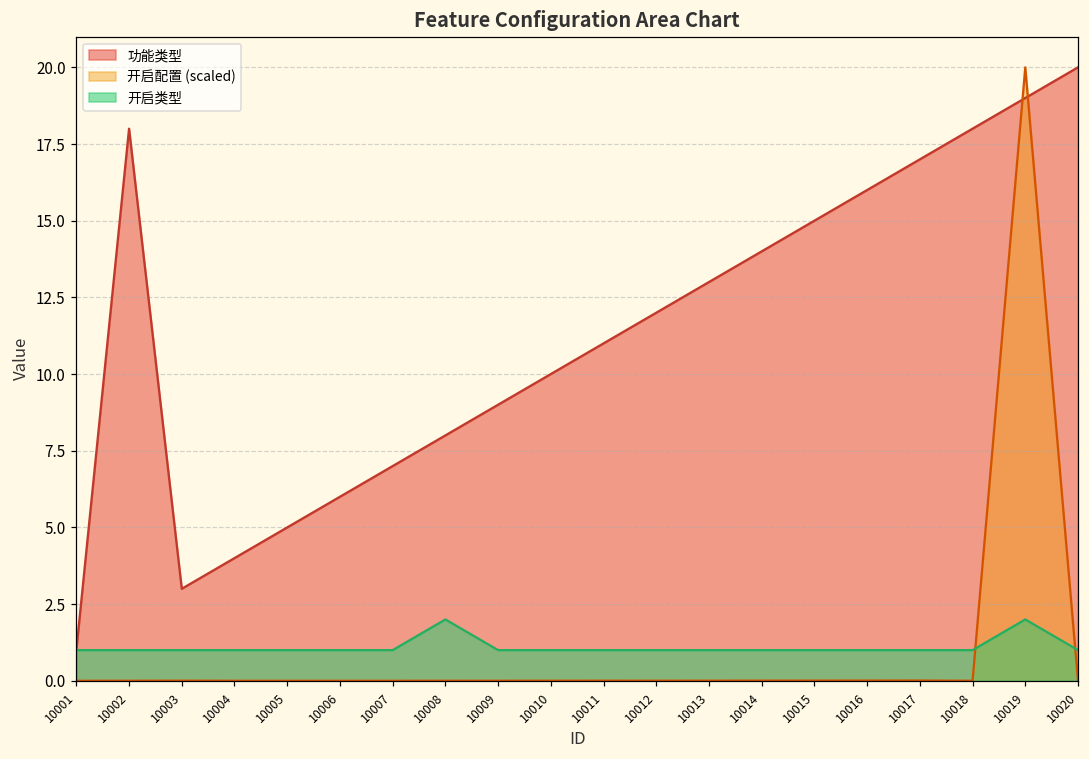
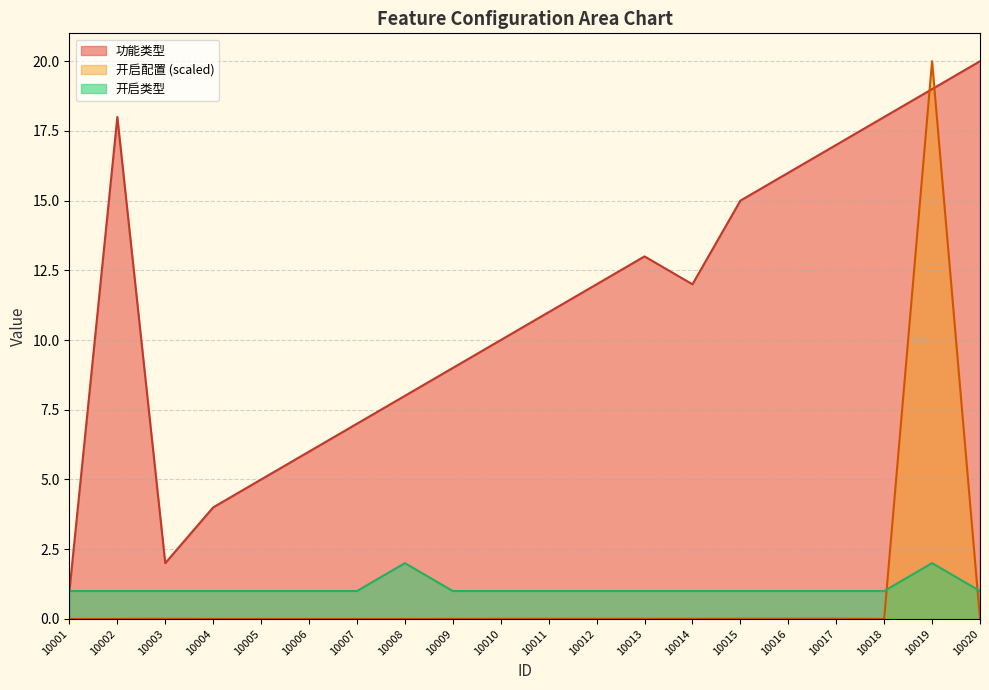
  {
    "功能类型": {
      "10002": 18,
-     "10003": 3,
+     "10003": 2,
      "10004": 4,
      "10005": 5,
      "10006": 6,
      "10007": 7,
      "10008": 8,
      "10009": 9,
      "10010": 10,
      "10011": 11,
      "10012": 12,
      "10013": 13,
-     "10014": 14,
+     "10014": 12,
      "10015": 15,
      "10016": 16,
      "10017": 17,
      "10018": 18,
      "10019": 19,
      "10020": 20
    },
    "开启配置 (scaled)": {
      "10001": 0,
      "10002": 0,
      "10003": 0,
      "10004": 0,
      "10005": 0,
      "10006": 0,
      "10007": 0,
      "10008": 0,
      "10009": 0,
      "10010": 0,
      "10011": 0,
      "10012": 0,
      "10013": 0,
      "10014": 0,
      "10015": 0,
      "10016": 0,
      "10017": 0,
      "10018": 0,
      "10019": 20,
      "10020": 0
    },
    "开启类型": {
      "10002": 1,
      "10003": 1,
      "10004": 1,
      "10005": 1,
      "10006": 1,
      "10007": 1,
      "10008": 2,
      "10009": 1,
      "10010": 1,
      "10011": 1,
      "10012": 1,
      "10013": 1,
      "10014": 1,
      "10015": 1,
      "10016": 1,
      "10017": 1,
      "10018": 1,
      "10019": 2,
      "10020": 1
    }
  }
